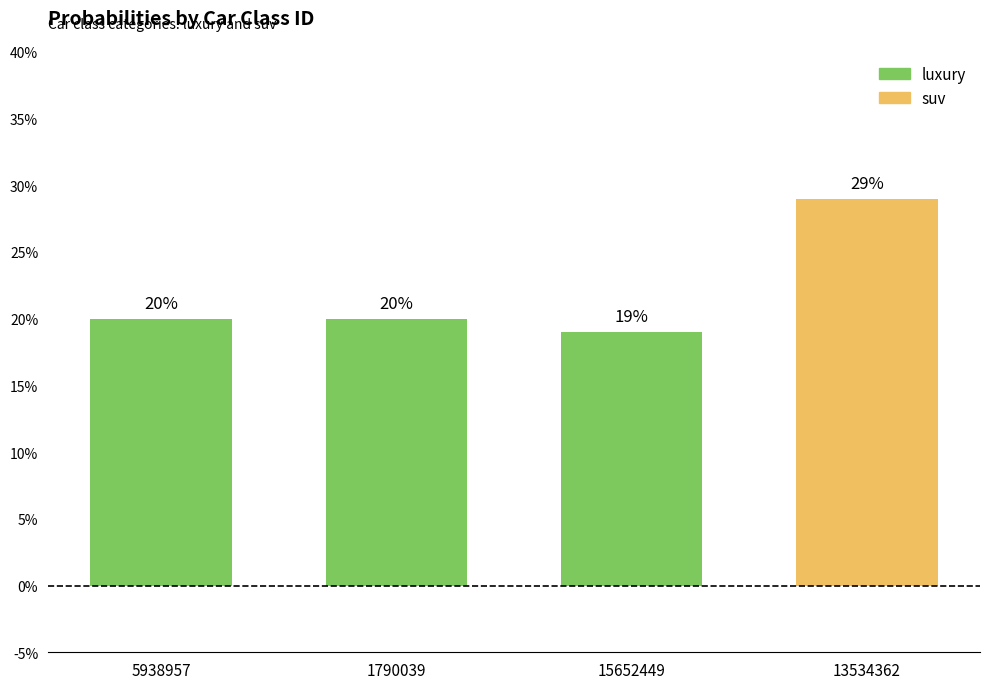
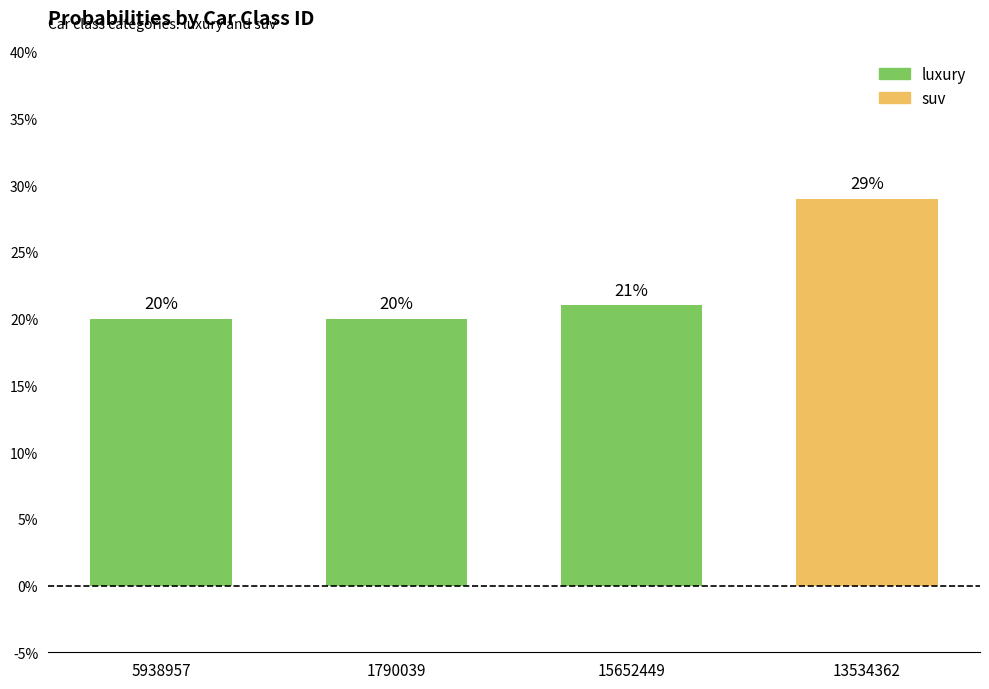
  {
    "5938957": "20%",
    "1790039": "20%",
-   "15652449": "19%",
+   "15652449": "21%",
    "13534362": "29%"
  }
